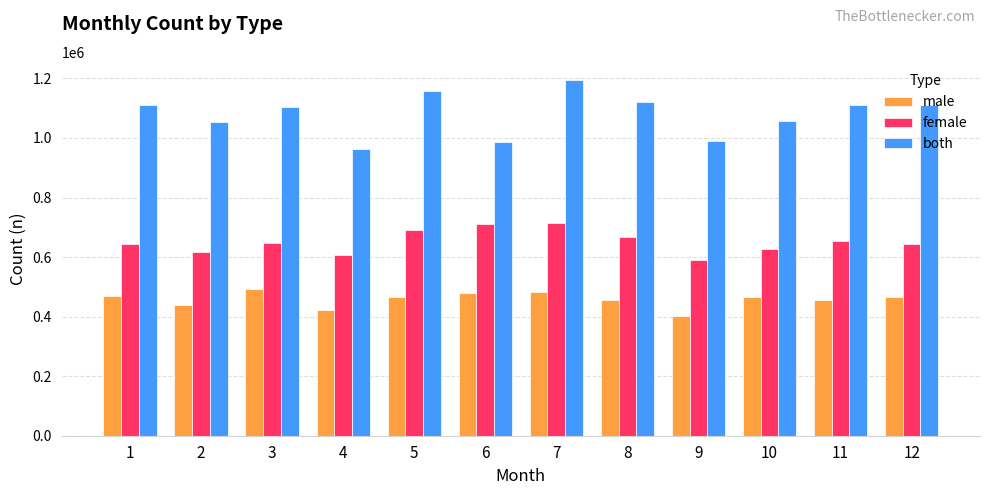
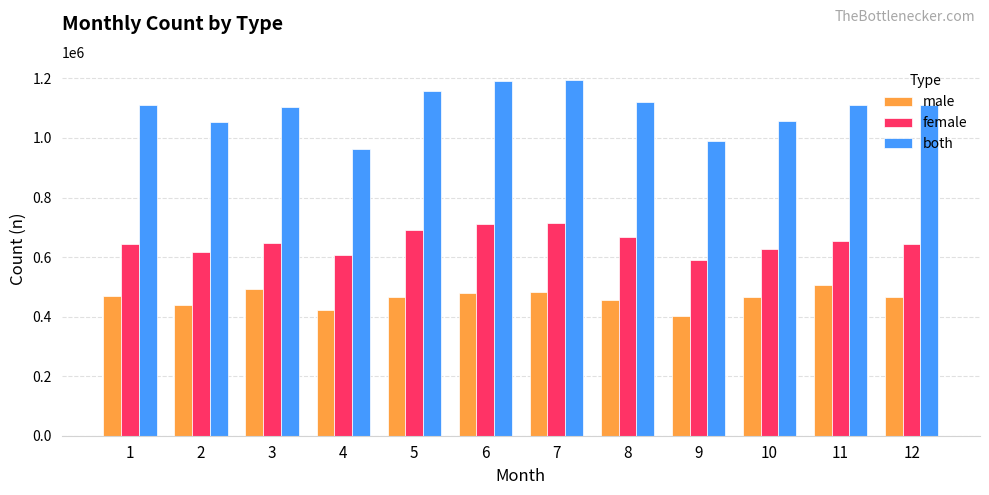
  {
    "male": {
      "1": 470000,
      "2": 440000,
      "3": 490000,
      "4": 420000,
      "5": 470000,
      "6": 480000,
      "7": 480000,
      "8": 460000,
      "9": 400000,
      "10": 470000,
-     "11": 460000,
+     "11": 500000,
      "12": 470000
    },
    "female": {
      "1": 640000,
      "2": 620000,
      "3": 650000,
      "4": 610000,
      "5": 690000,
      "6": 710000,
      "7": 710000,
      "8": 670000,
      "9": 590000,
      "10": 630000,
      "11": 660000,
      "12": 640000
    },
    "both": {
      "1": 1110000,
      "2": 1050000,
      "3": 1100000,
      "4": 960000,
      "5": 1160000,
-     "6": 990000,
+     "6": 1190000,
      "7": 1200000,
      "8": 1120000,
      "9": 990000,
      "10": 1060000,
      "11": 1110000,
      "12": 1110000
    }
  }
